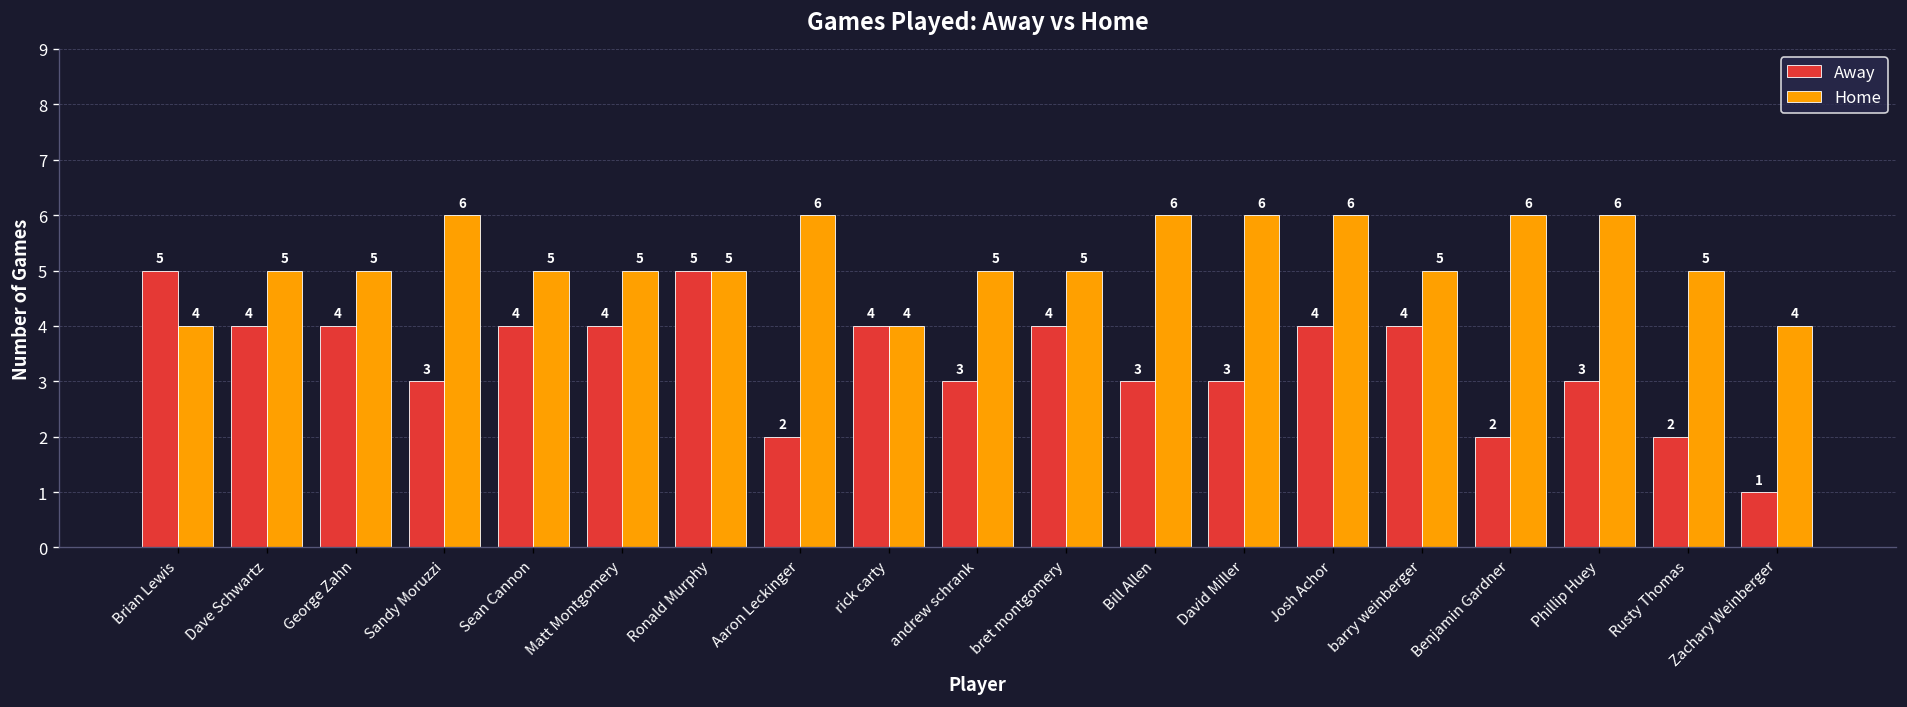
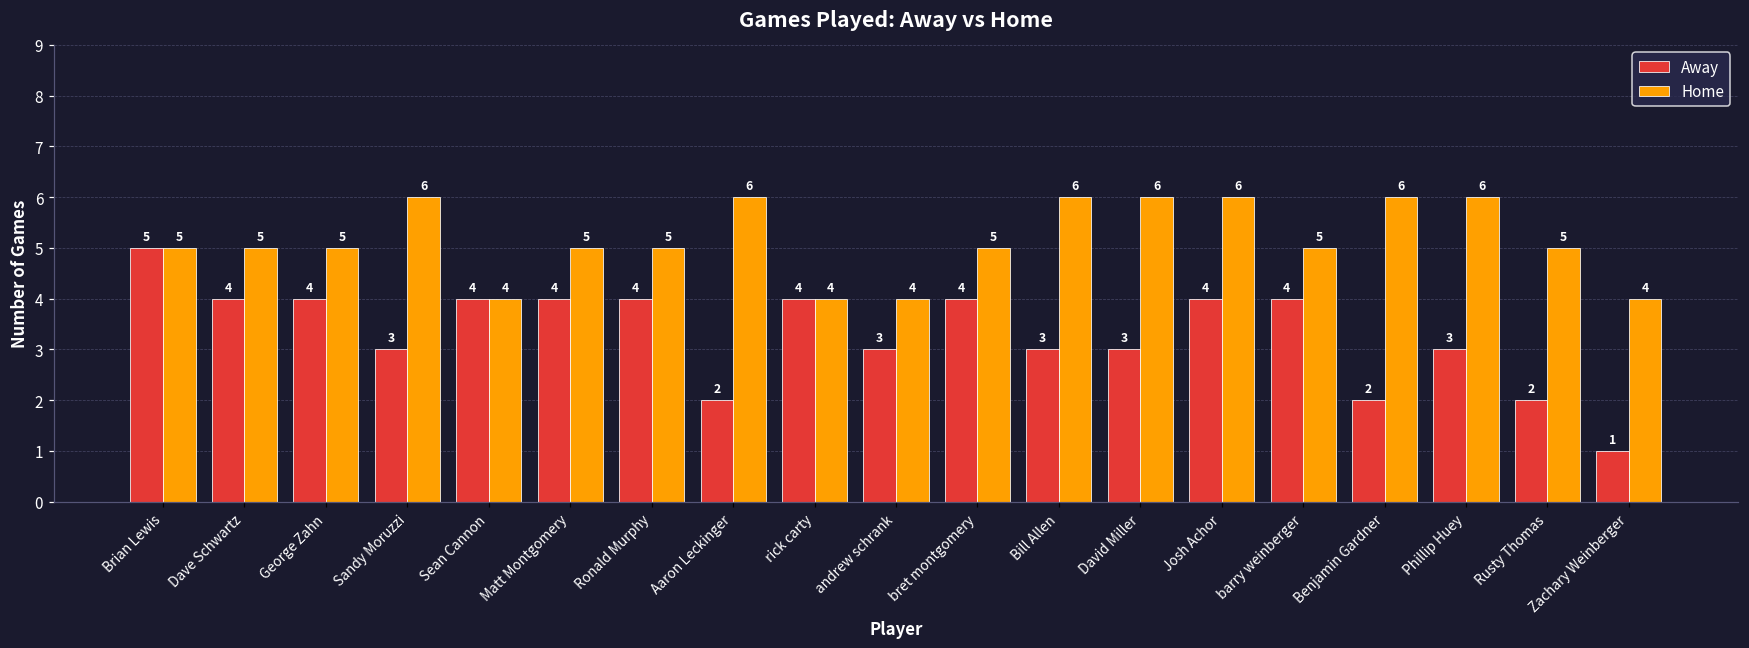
  {
    "Away": {
      "Brian Lewis": 5,
      "Dave Schwartz": 4,
      "George Zahn": 4,
      "Sandy Moruzzi": 3,
      "Sean Cannon": 4,
      "Matt Montgomery": 4,
-     "Ronald Murphy": 5,
+     "Ronald Murphy": 4,
      "Aaron Leckinger": 2,
      "rick carty": 4,
      "andrew schrank": 3,
      "bret montgomery": 4,
      "Bill Allen": 3,
      "David Miller": 3,
      "Josh Achor": 4,
      "barry weinberger": 4,
      "Benjamin Gardner": 2,
      "Phillip Huey": 3,
      "Rusty Thomas": 2,
      "Zachary Weinberger": 1
    },
    "Home": {
-     "Brian Lewis": 4,
+     "Brian Lewis": 5,
      "Dave Schwartz": 5,
      "George Zahn": 5,
      "Sandy Moruzzi": 6,
-     "Sean Cannon": 5,
+     "Sean Cannon": 4,
      "Matt Montgomery": 5,
      "Ronald Murphy": 5,
      "Aaron Leckinger": 6,
      "rick carty": 4,
-     "andrew schrank": 5,
+     "andrew schrank": 4,
      "bret montgomery": 5,
      "Bill Allen": 6,
      "David Miller": 6,
      "Josh Achor": 6,
      "barry weinberger": 5,
      "Benjamin Gardner": 6,
      "Phillip Huey": 6,
      "Rusty Thomas": 5,
      "Zachary Weinberger": 4
    }
  }
